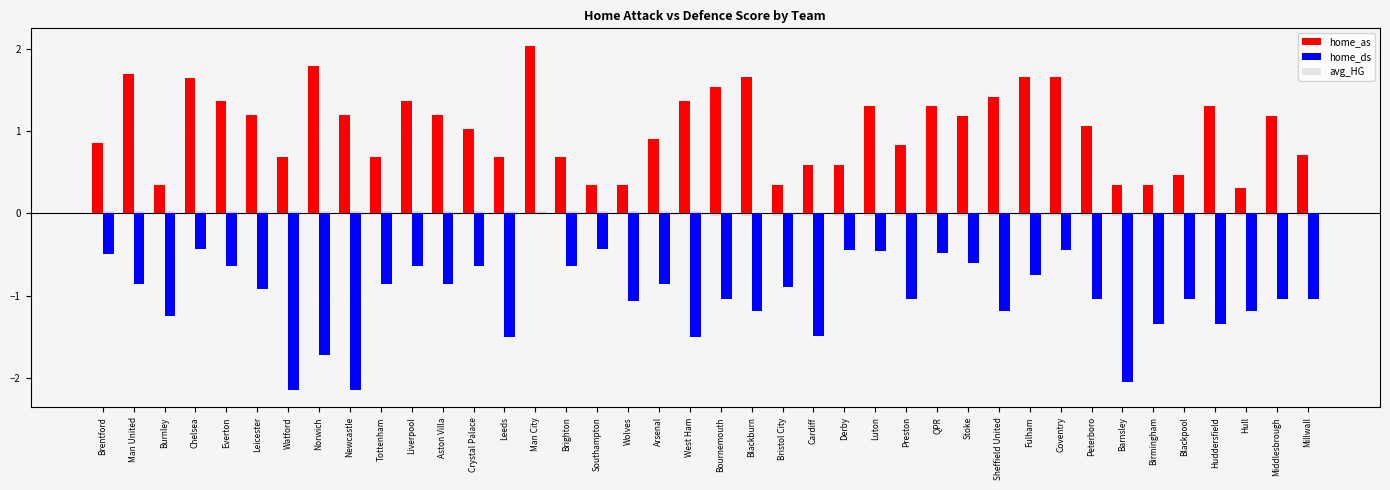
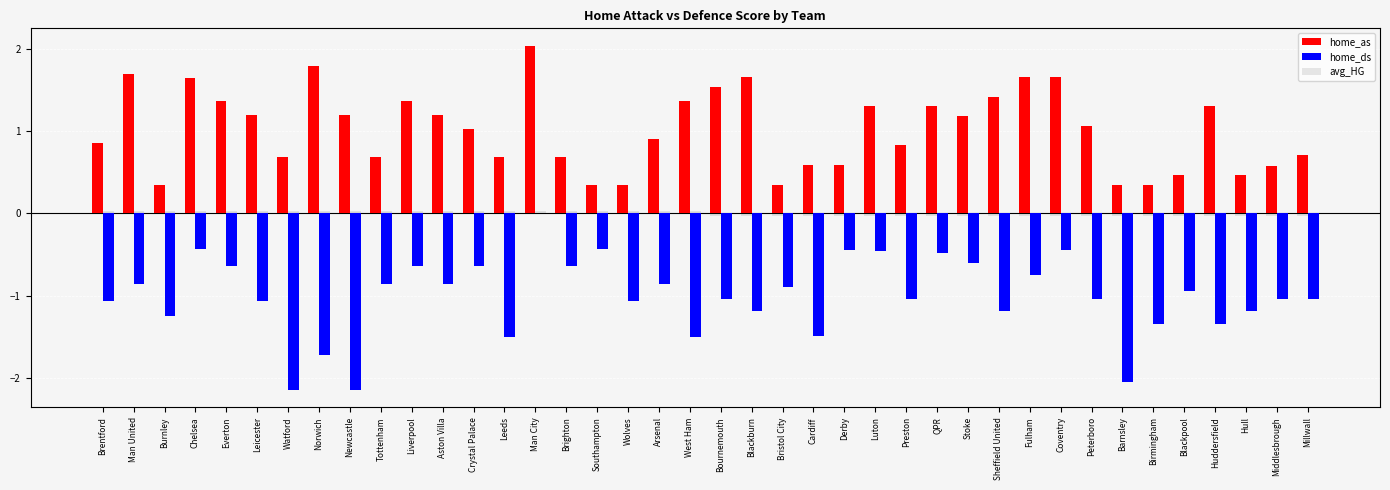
  {
    "home_as": {
      "Brentford": 0.9,
      "Man United": 1.7,
      "Burnley": 0.3,
      "Chelsea": 1.6,
      "Everton": 1.4,
      "Leicester": 1.2,
      "Watford": 0.7,
      "Norwich": 1.8,
      "Newcastle": 1.2,
      "Tottenham": 0.7,
      "Liverpool": 1.4,
      "Aston Villa": 1.2,
      "Crystal Palace": 1.0,
      "Leeds": 0.7,
      "Man City": 2.0,
      "Brighton": 0.7,
      "Southampton": 0.3,
      "Wolves": 0.3,
      "Arsenal": 0.9,
      "West Ham": 1.4,
      "Bournemouth": 1.5,
      "Blackburn": 1.7,
      "Bristol City": 0.4,
      "Cardiff": 0.6,
      "Derby": 0.6,
      "Luton": 1.3,
      "Preston": 0.8,
      "QPR": 1.3,
      "Stoke": 1.2,
      "Sheffield United": 1.4,
      "Fulham": 1.7,
      "Coventry": 1.7,
      "Peterboro": 1.1,
      "Barnsley": 0.4,
      "Birmingham": 0.4,
      "Blackpool": 0.5,
      "Huddersfield": 1.3,
-     "Hull": 0.3,
-     "Middlesbrough": 1.2,
+     "Hull": 0.5,
+     "Middlesbrough": 0.6,
      "Millwall": 0.7
    },
    "home_ds": {
-     "Brentford": -0.5,
+     "Brentford": -1.1,
      "Man United": -0.9,
      "Burnley": -1.3,
      "Chelsea": -0.4,
      "Everton": -0.6,
-     "Leicester": -0.9,
+     "Leicester": -1.1,
      "Watford": -2.2,
      "Norwich": -1.7,
      "Newcastle": -2.2,
      "Tottenham": -0.9,
      "Liverpool": -0.6,
      "Aston Villa": -0.9,
      "Crystal Palace": -0.6,
      "Leeds": -1.5,
      "Man City": 0.0,
      "Brighton": -0.6,
      "Southampton": -0.4,
      "Wolves": -1.1,
      "Arsenal": -0.9,
      "West Ham": -1.5,
      "Bournemouth": -1.0,
      "Blackburn": -1.2,
      "Bristol City": -0.9,
      "Cardiff": -1.5,
      "Derby": -0.5,
      "Luton": -0.5,
      "Preston": -1.0,
      "QPR": -0.5,
      "Stoke": -0.6,
      "Sheffield United": -1.2,
      "Fulham": -0.8,
      "Coventry": -0.5,
      "Peterboro": -1.0,
      "Barnsley": -2.1,
      "Birmingham": -1.3,
-     "Blackpool": -1.0,
+     "Blackpool": -0.9,
      "Huddersfield": -1.3,
      "Hull": -1.2,
      "Middlesbrough": -1.0,
      "Millwall": -1.0
    }
  }
